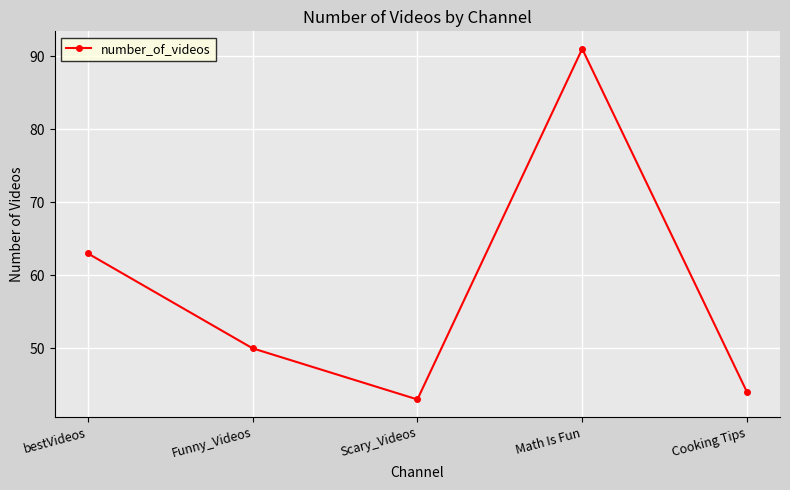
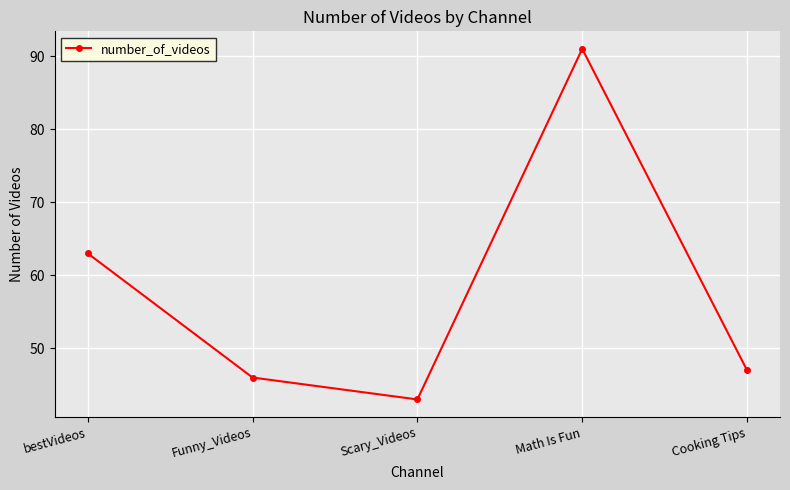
  {
    "bestVideos": 63,
-   "Funny_Videos": 50,
+   "Funny_Videos": 46,
    "Scary_Videos": 43,
    "Math Is Fun": 91,
-   "Cooking Tips": 44
+   "Cooking Tips": 47
  }
